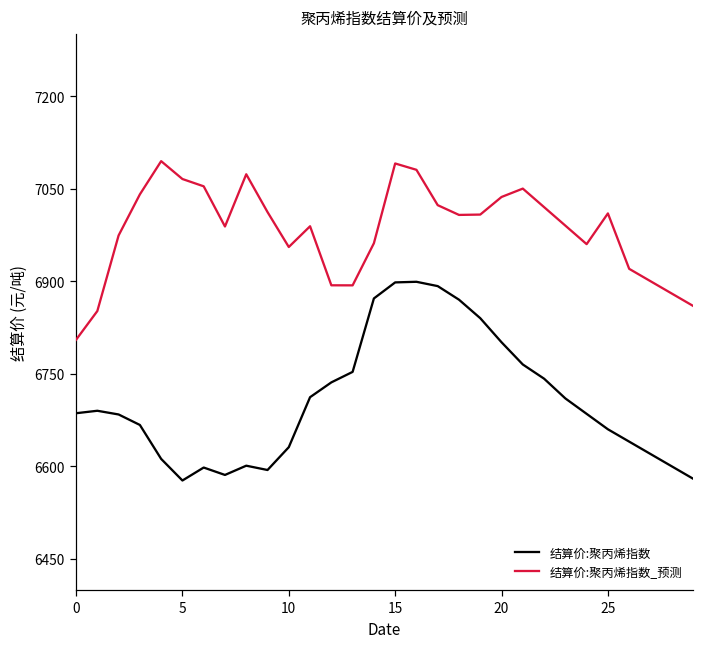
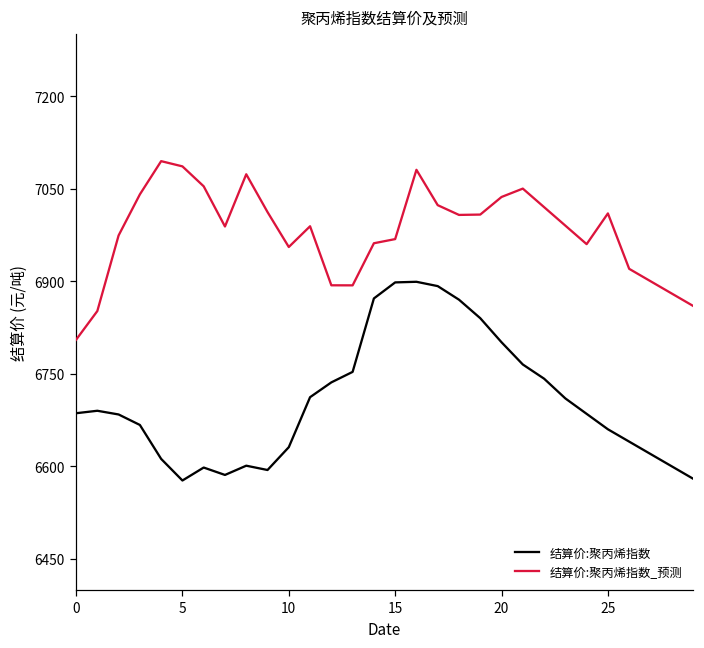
  {
    "结算价:聚丙烯指数": {
      "0": 6690,
      "5": 6580,
      "10": 6630,
      "15": 6900,
      "20": 6800,
      "25": 6660
    },
    "结算价:聚丙烯指数_预测": {
      "0": 6810,
-     "5": 7070,
+     "5": 7090,
      "10": 6960,
-     "15": 7090,
+     "15": 6970,
      "20": 7040,
      "25": 7010
    }
  }
